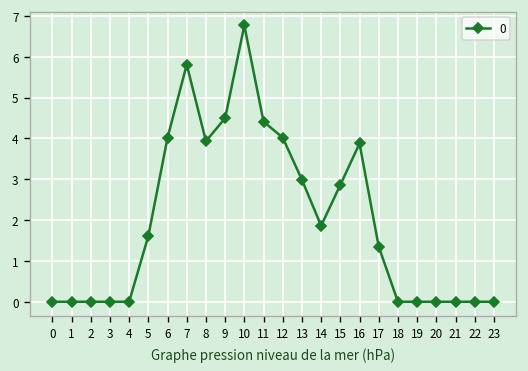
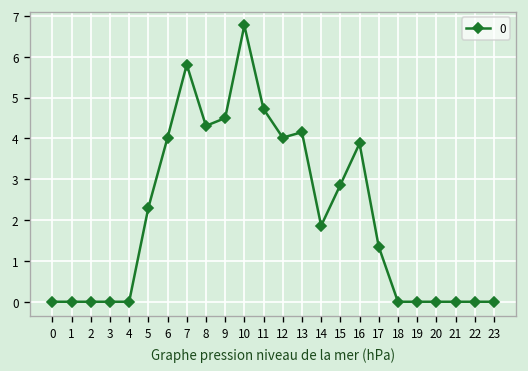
  {
    "0": 0.0,
    "1": 0.0,
    "2": 0.0,
    "3": 0.0,
    "4": 0.0,
-   "5": 1.6,
+   "5": 2.3,
    "6": 4.0,
    "7": 5.8,
-   "8": 3.9,
+   "8": 4.3,
    "9": 4.5,
    "10": 6.8,
-   "11": 4.4,
+   "11": 4.7,
    "12": 4.0,
-   "13": 3.0,
+   "13": 4.2,
    "14": 1.9,
    "15": 2.9,
    "16": 3.9,
    "17": 1.3,
    "18": 0.0,
    "19": 0.0,
    "20": 0.0,
    "21": 0.0,
    "22": 0.0,
    "23": 0.0
  }
